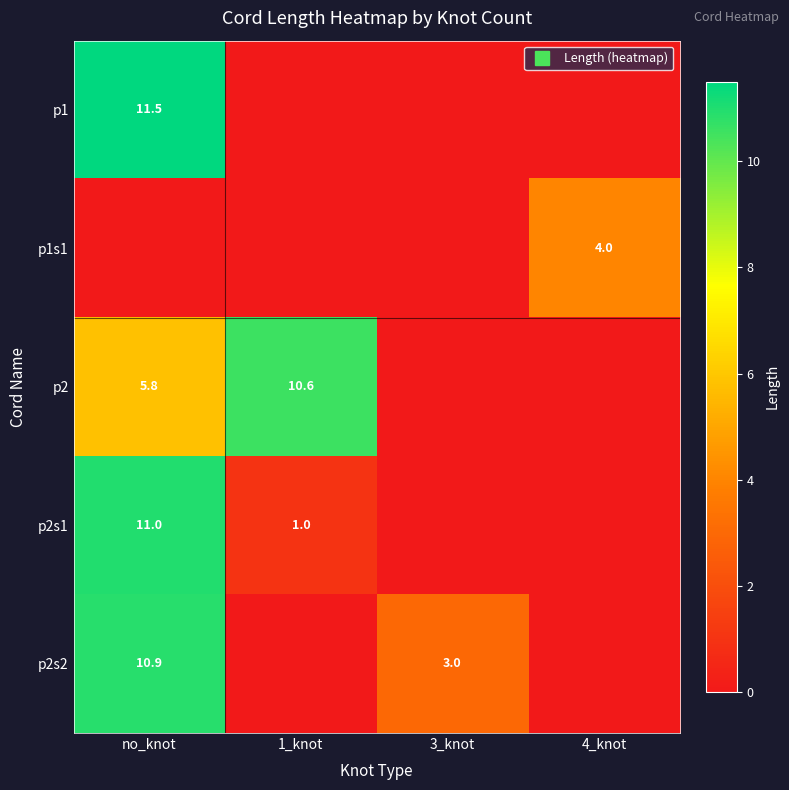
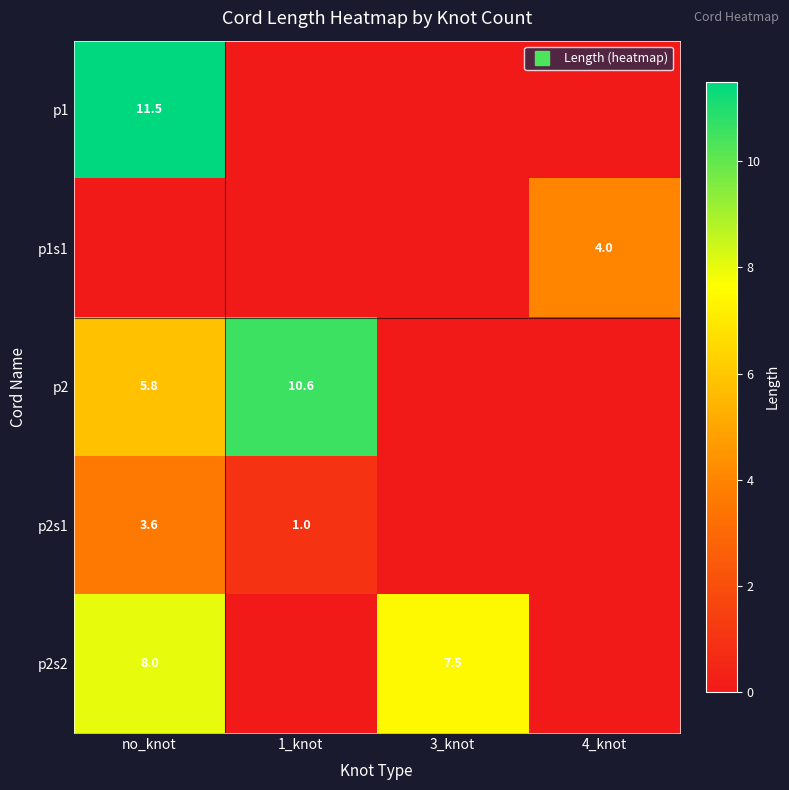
  {
    "p1": {
      "no_knot": 11.5
    },
    "p1s1": {
      "4_knot": 4.0
    },
    "p2": {
      "no_knot": 5.8,
      "1_knot": 10.6
    },
    "p2s1": {
-     "no_knot": 11.0,
+     "no_knot": 3.6,
      "1_knot": 1.0
    },
    "p2s2": {
-     "no_knot": 10.9,
-     "3_knot": 3.0
+     "no_knot": 8.0,
+     "3_knot": 7.5
    }
  }
